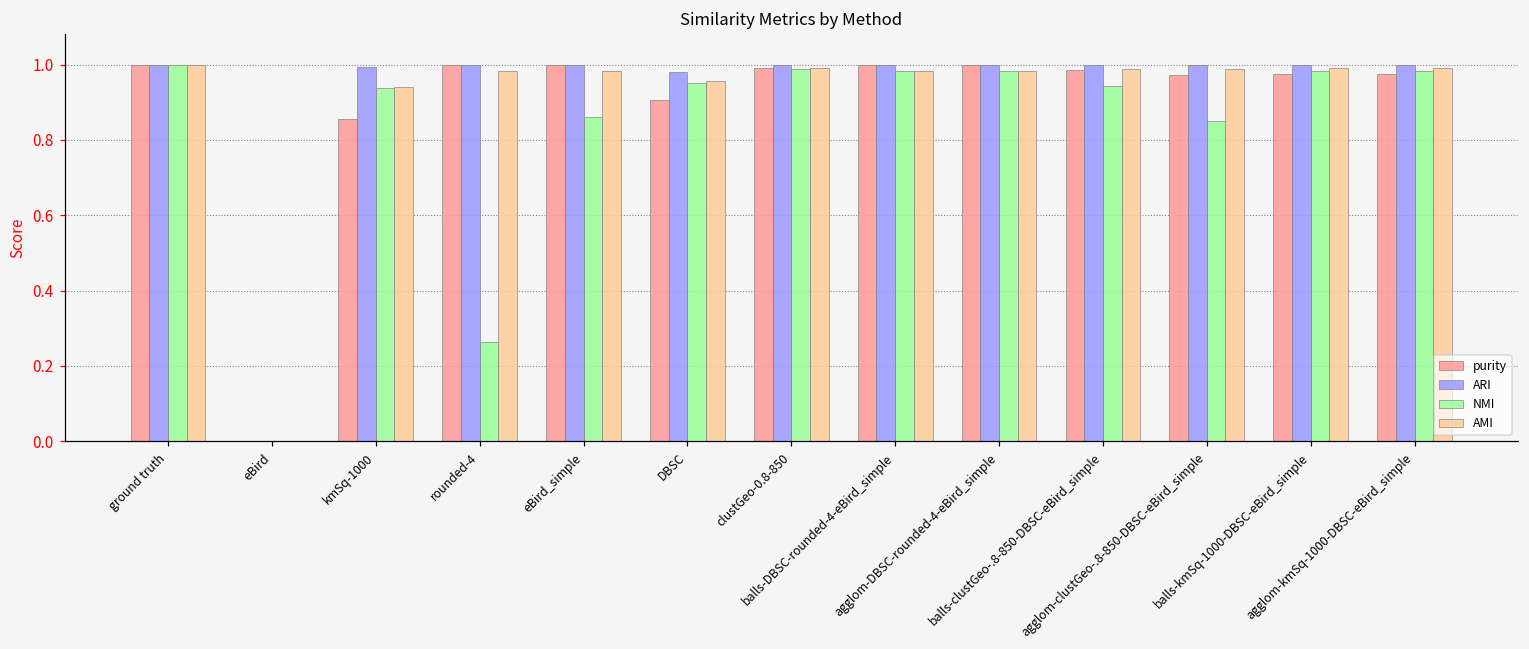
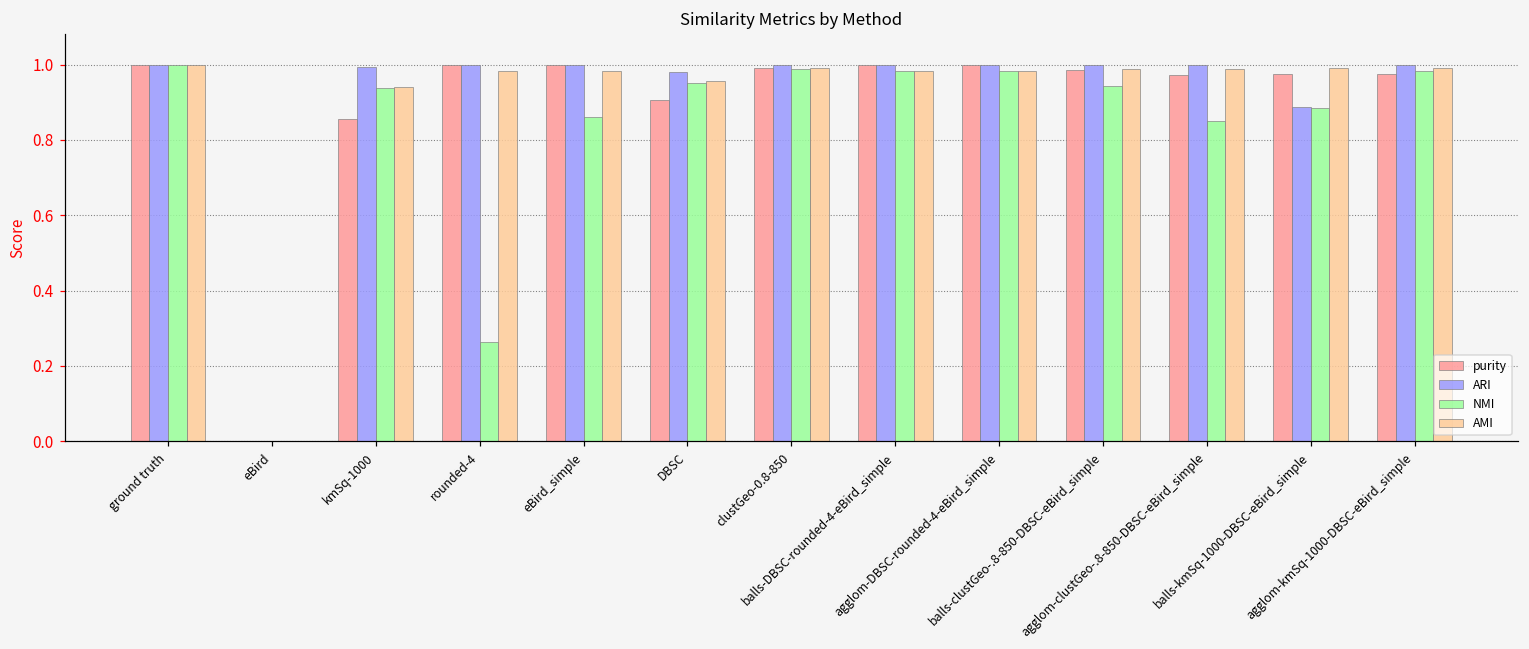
  {
    "ARI": {
      "ground truth": 1.00,
      "eBird": 0.00,
      "kmSq-1000": 0.99,
      "rounded-4": 1.00,
      "eBird_simple": 1.00,
      "DBSC": 0.98,
      "clustGeo-0.8-850": 1.00,
      "balls-DBSC-rounded-4-eBird_simple": 1.00,
      "agglom-DBSC-rounded-4-eBird_simple": 1.00,
      "balls-clustGeo-.8-850-DBSC-eBird_simple": 1.00,
      "agglom-clustGeo-.8-850-DBSC-eBird_simple": 1.00,
-     "balls-kmSq-1000-DBSC-eBird_simple": 1.00,
+     "balls-kmSq-1000-DBSC-eBird_simple": 0.89,
      "agglom-kmSq-1000-DBSC-eBird_simple": 1.00
    },
    "NMI": {
      "ground truth": 1.00,
      "eBird": 0.00,
      "kmSq-1000": 0.94,
      "rounded-4": 0.26,
      "eBird_simple": 0.86,
      "DBSC": 0.95,
      "clustGeo-0.8-850": 0.99,
      "balls-DBSC-rounded-4-eBird_simple": 0.98,
      "agglom-DBSC-rounded-4-eBird_simple": 0.98,
      "balls-clustGeo-.8-850-DBSC-eBird_simple": 0.94,
      "agglom-clustGeo-.8-850-DBSC-eBird_simple": 0.85,
-     "balls-kmSq-1000-DBSC-eBird_simple": 0.98,
+     "balls-kmSq-1000-DBSC-eBird_simple": 0.88,
      "agglom-kmSq-1000-DBSC-eBird_simple": 0.98
    }
  }
